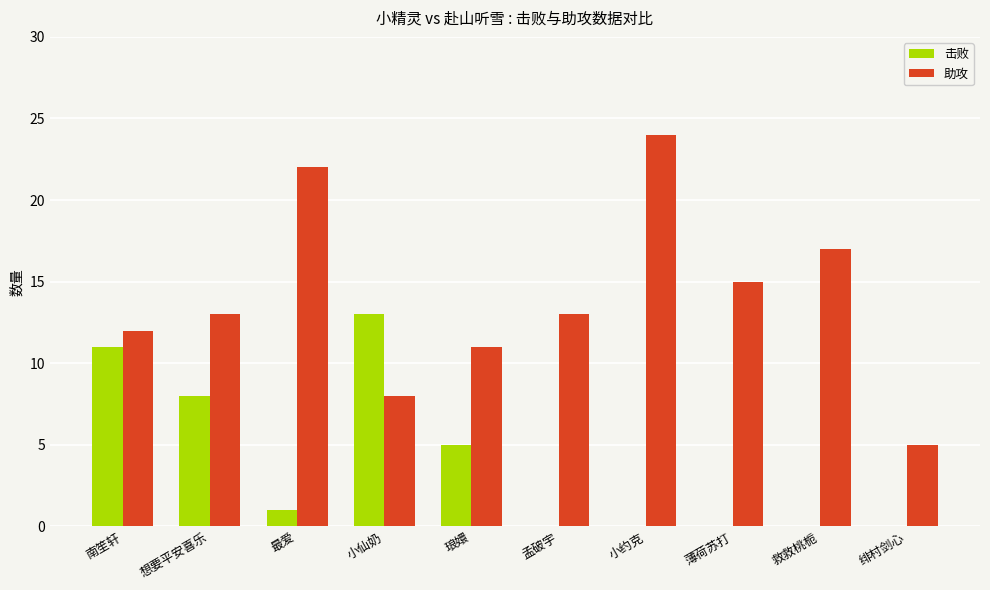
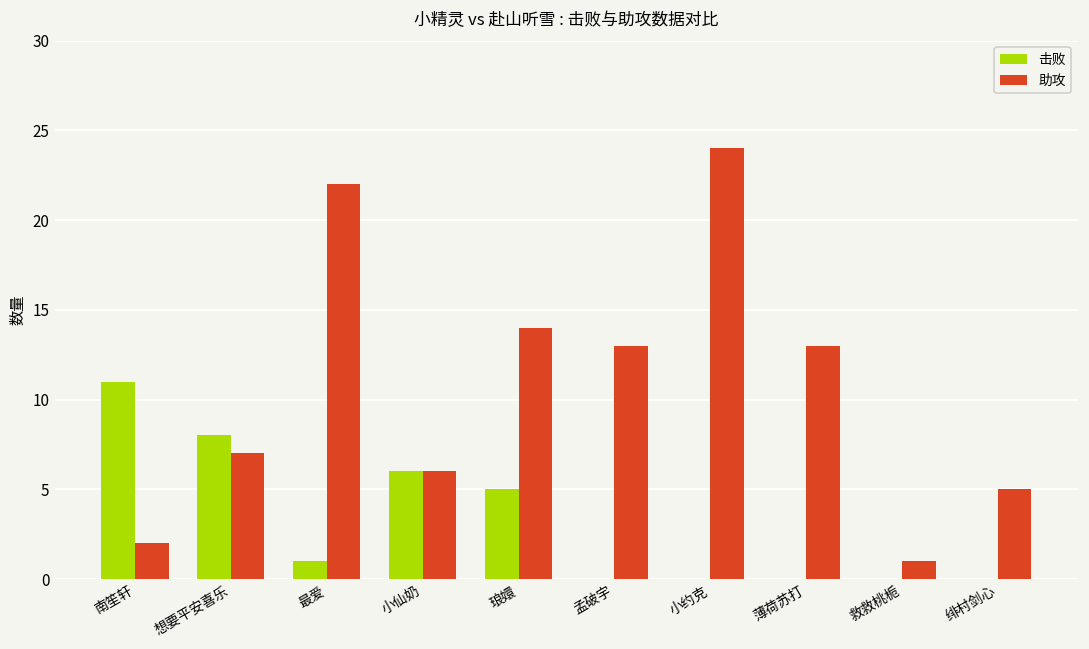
  {
    "击败": {
      "南笙轩": 11,
      "想要平安喜乐": 8,
      "最爱": 1,
-     "小仙奶": 13,
+     "小仙奶": 6,
      "琅嬛": 5,
      "孟破宇": 0,
      "小约克": 0,
      "薄荷苏打": 0,
      "救救桃栀": 0,
      "绯村剑心": 0
    },
    "助攻": {
-     "南笙轩": 12,
-     "想要平安喜乐": 13,
+     "南笙轩": 2,
+     "想要平安喜乐": 7,
      "最爱": 22,
-     "小仙奶": 8,
-     "琅嬛": 11,
+     "小仙奶": 6,
+     "琅嬛": 14,
      "孟破宇": 13,
      "小约克": 24,
-     "薄荷苏打": 15,
-     "救救桃栀": 17,
+     "薄荷苏打": 13,
+     "救救桃栀": 1,
      "绯村剑心": 5
    }
  }
